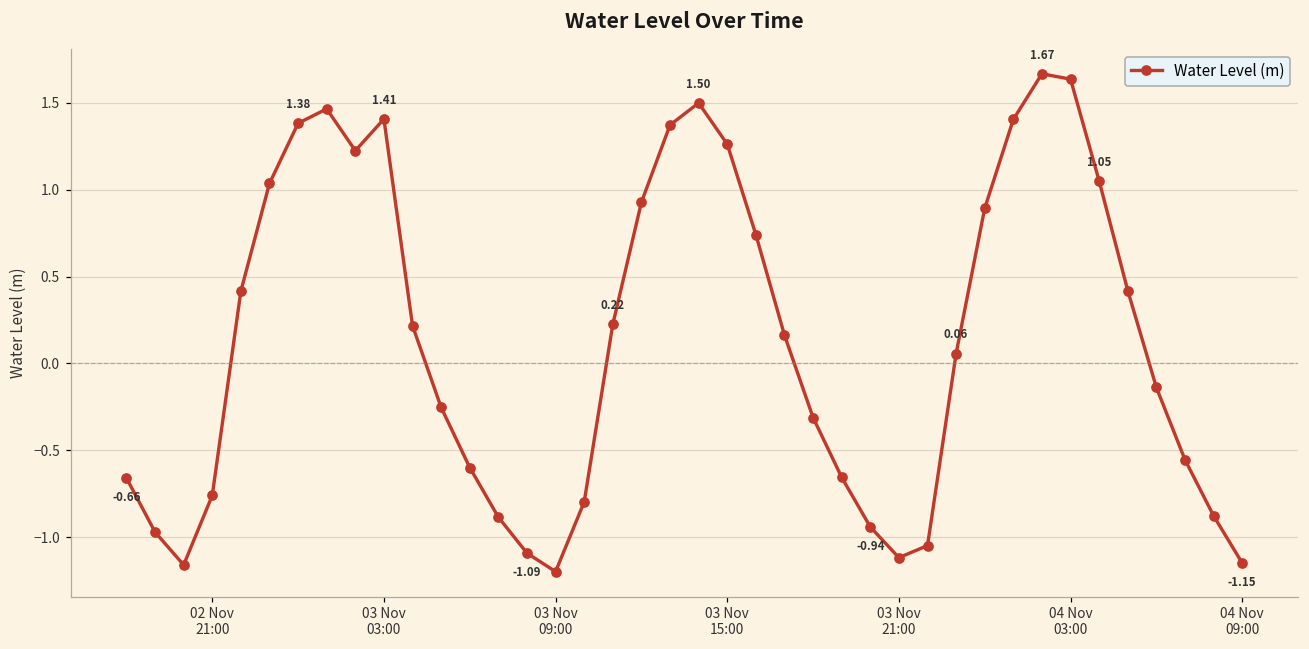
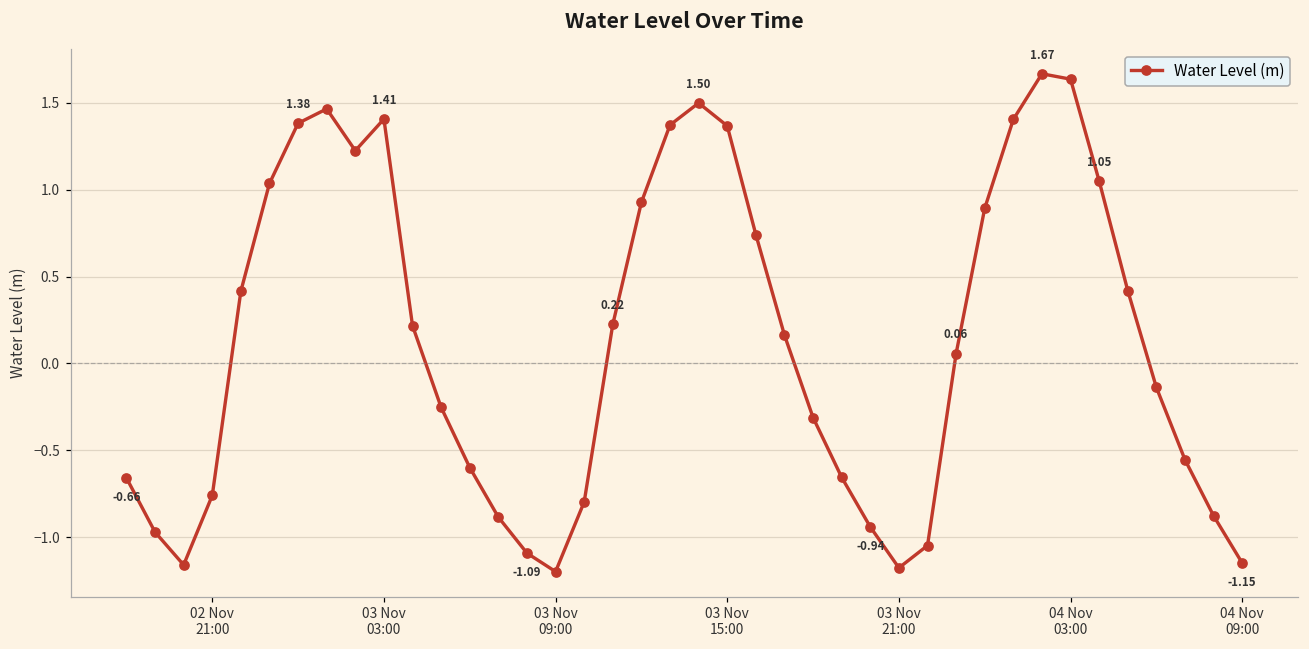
  {
    "02 Nov 21:00": -0.76,
-   "03 Nov 15:00": 1.26,
-   "03 Nov 21:00": -1.12,
+   "03 Nov 15:00": 1.37,
+   "03 Nov 21:00": -1.18,
    "04 Nov 03:00": 1.63
  }
